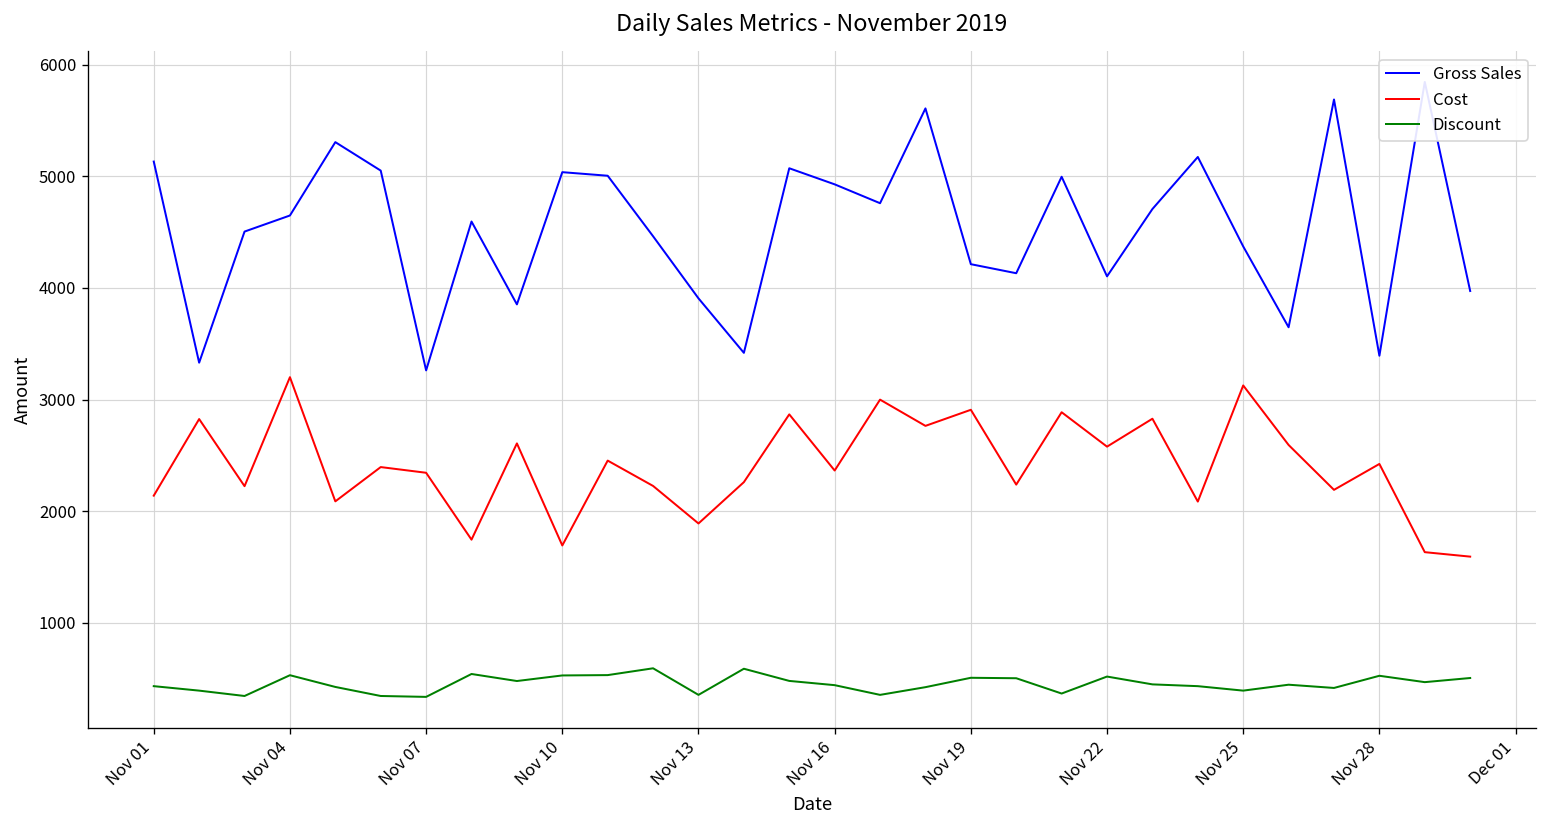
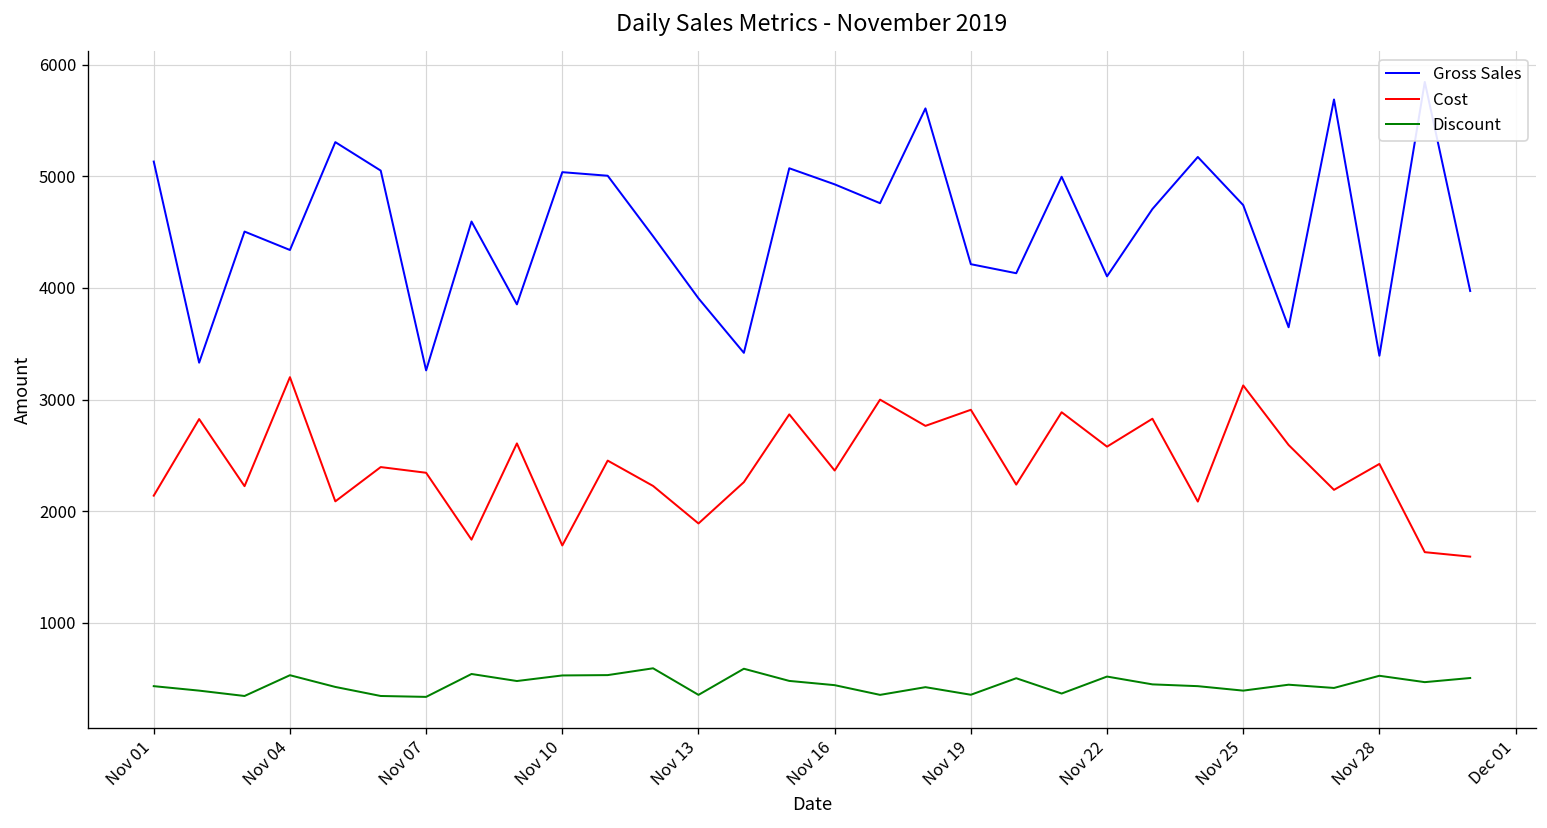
  {
    "Gross Sales": {
      "Nov 01": 5100,
-     "Nov 04": 4600,
+     "Nov 04": 4300,
      "Nov 07": 3300,
      "Nov 10": 5000,
      "Nov 13": 3900,
      "Nov 16": 4900,
      "Nov 19": 4200,
      "Nov 22": 4100,
-     "Nov 25": 4400,
+     "Nov 25": 4700,
      "Nov 28": 3400
    },
    "Cost": {
      "Nov 01": 2100,
      "Nov 04": 3200,
      "Nov 07": 2300,
      "Nov 10": 1700,
      "Nov 13": 1900,
      "Nov 16": 2400,
      "Nov 19": 2900,
      "Nov 22": 2600,
      "Nov 25": 3100,
      "Nov 28": 2400
    },
    "Discount": {
      "Nov 01": 400,
      "Nov 04": 500,
      "Nov 07": 300,
      "Nov 10": 500,
      "Nov 13": 400,
      "Nov 16": 400,
-     "Nov 19": 500,
+     "Nov 19": 400,
      "Nov 22": 500,
      "Nov 25": 400,
      "Nov 28": 500
    }
  }
